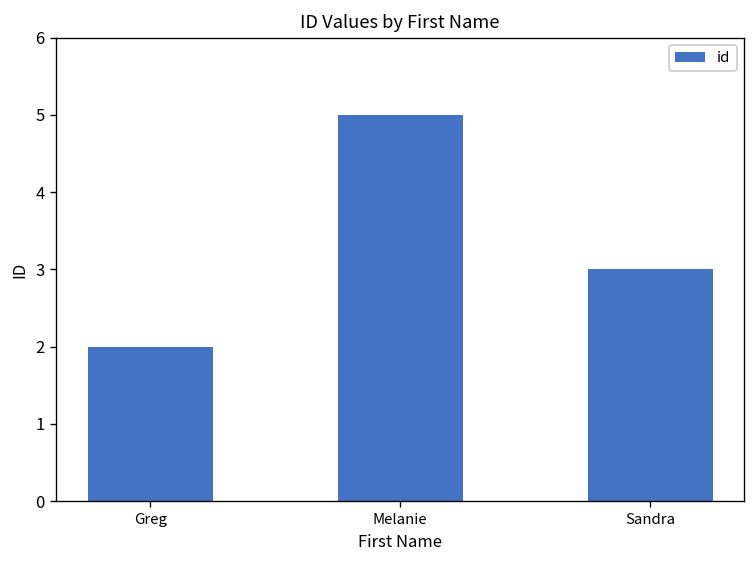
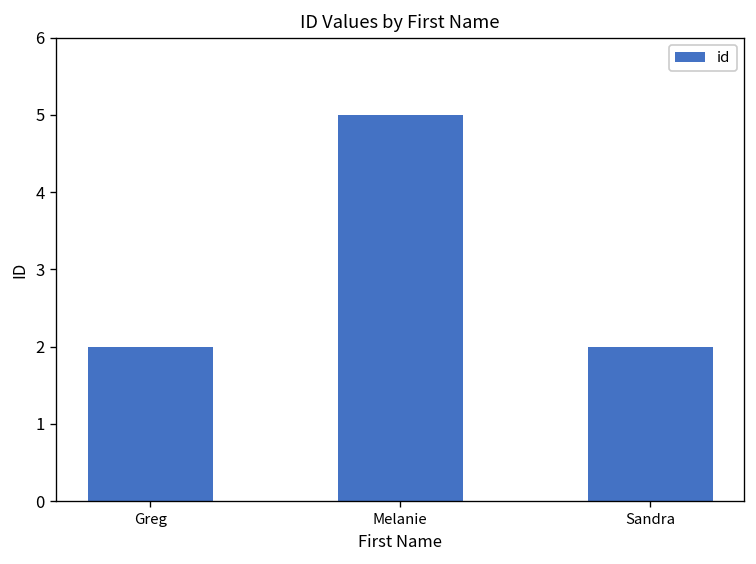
  {
    "Greg": 2,
    "Melanie": 5,
-   "Sandra": 3
+   "Sandra": 2
  }
